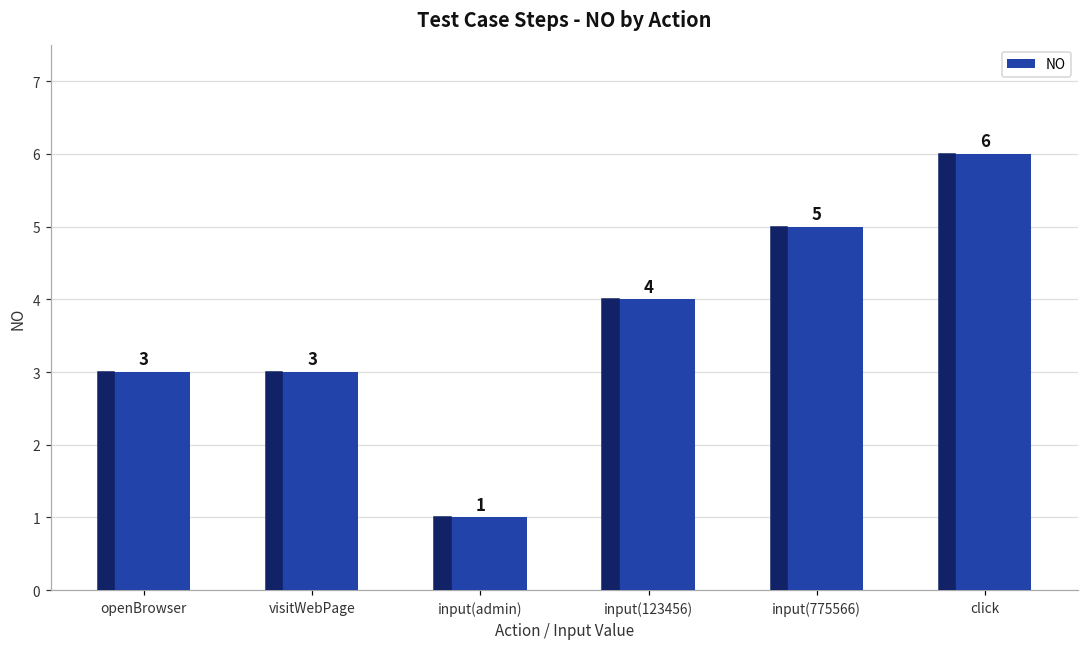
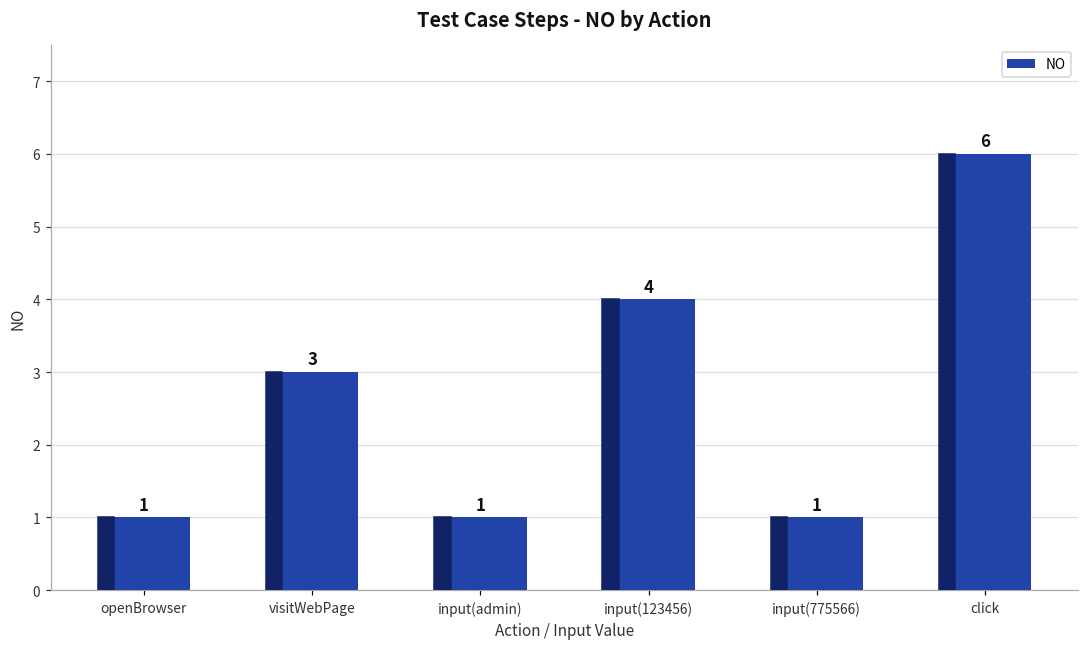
  {
-   "openBrowser": 3,
+   "openBrowser": 1,
    "visitWebPage": 3,
    "input(admin)": 1,
    "input(123456)": 4,
-   "input(775566)": 5,
+   "input(775566)": 1,
    "click": 6
  }
